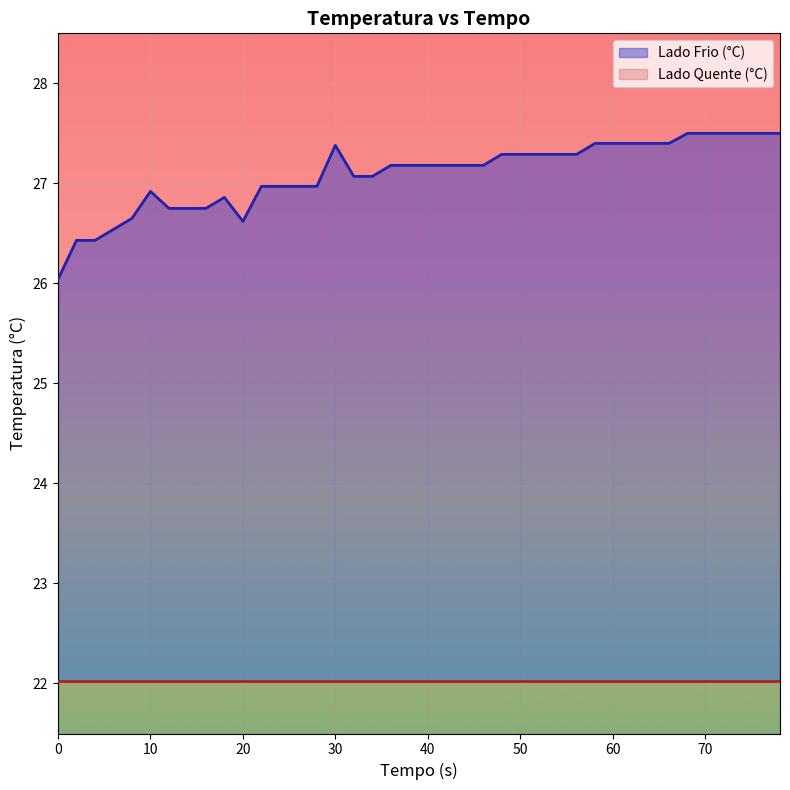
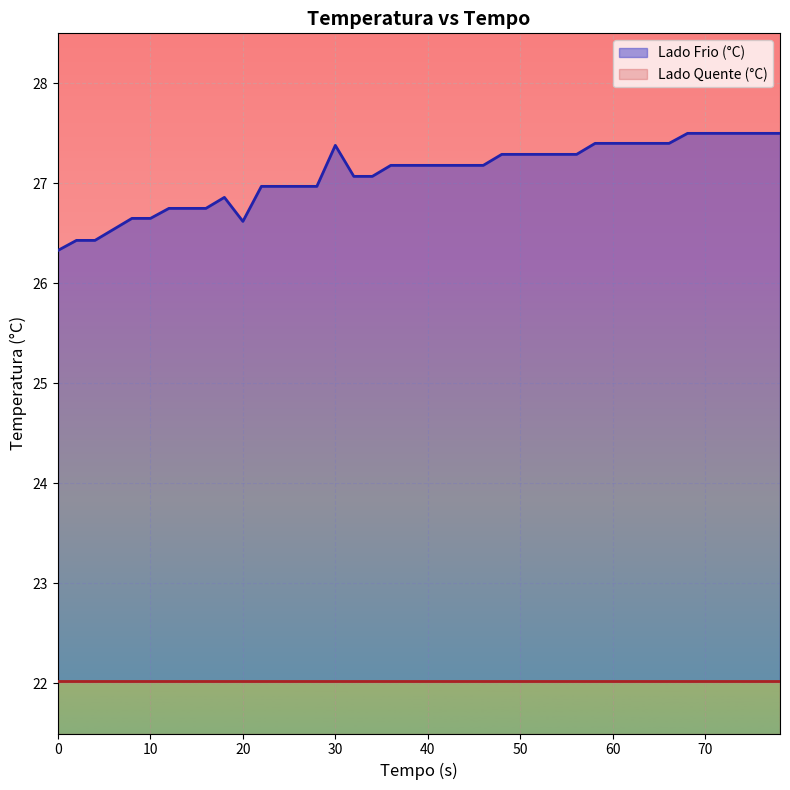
  {
    "Lado Frio (°C)": {
-     "0": 26.04,
-     "10": 26.92,
+     "0": 26.33,
+     "10": 26.65,
      "20": 26.62,
      "30": 27.38,
      "40": 27.18,
      "50": 27.29
    },
    "Lado Quente (°C)": {
      "0": 22.02,
      "10": 22.02,
      "20": 22.02,
      "30": 22.02,
      "40": 22.02,
      "50": 22.02
    }
  }
